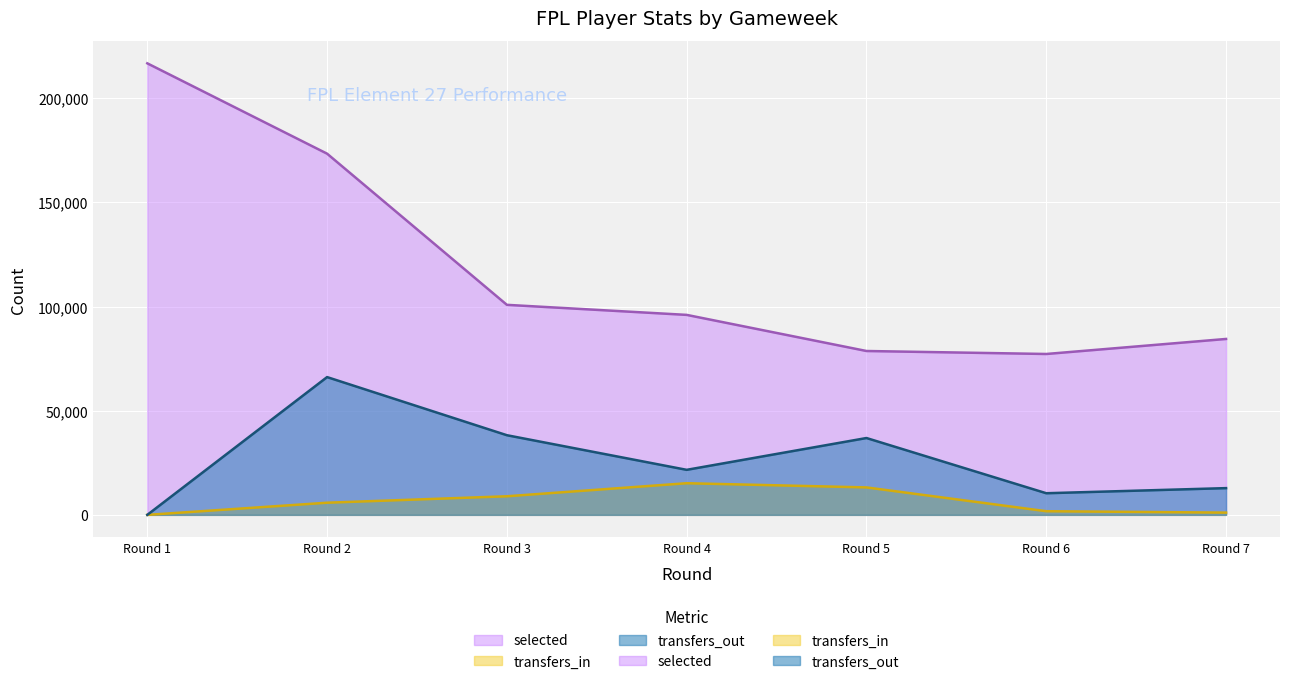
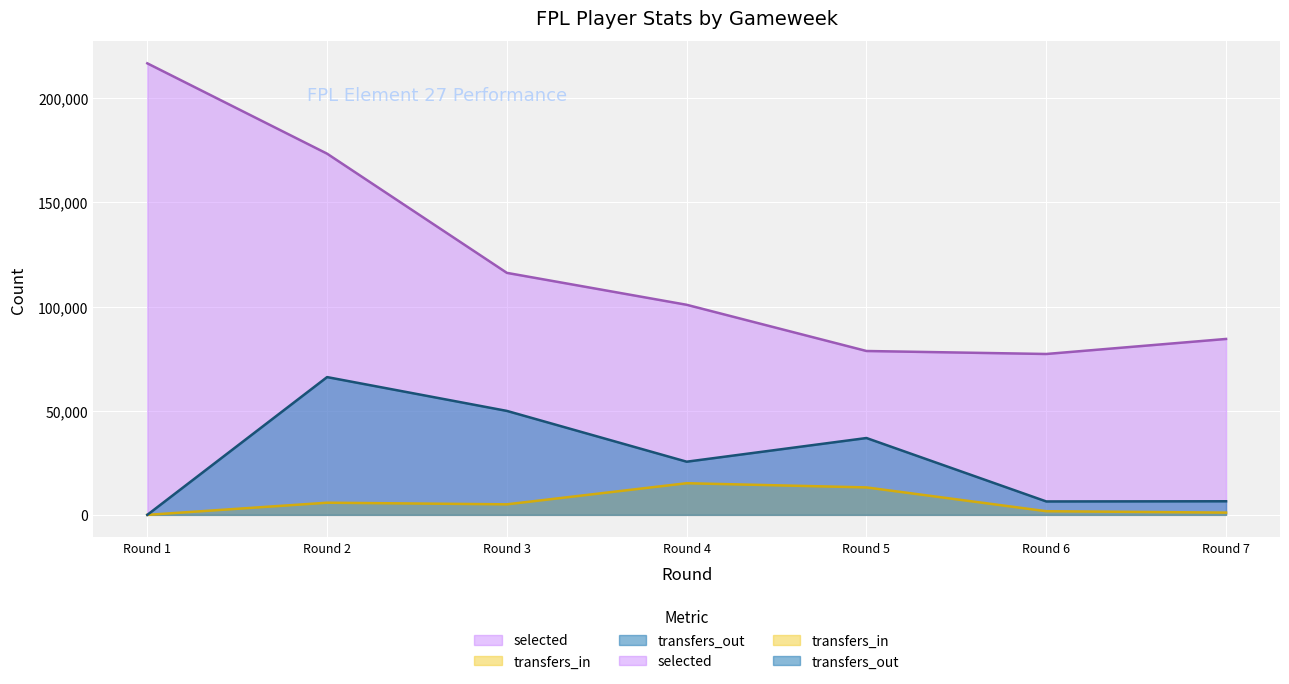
  {
    "selected": {
      "Round 1": "217,000",
      "Round 2": "173,000",
-     "Round 3": "101,000",
-     "Round 4": "96,000",
+     "Round 3": "116,000",
+     "Round 4": "101,000",
      "Round 5": "79,000",
      "Round 6": "77,000",
      "Round 7": "84,000"
    },
    "transfers_in": {
      "Round 2": "6,000",
-     "Round 3": "9,000",
+     "Round 3": "5,000",
      "Round 4": "15,000",
      "Round 5": "13,000",
      "Round 6": "2,000",
      "Round 7": "1,000"
    },
    "transfers_out": {
      "Round 2": "66,000",
-     "Round 3": "38,000",
-     "Round 4": "22,000",
+     "Round 3": "50,000",
+     "Round 4": "26,000",
      "Round 5": "37,000",
-     "Round 6": "10,000",
-     "Round 7": "13,000"
+     "Round 6": "6,000",
+     "Round 7": "7,000"
    }
  }
